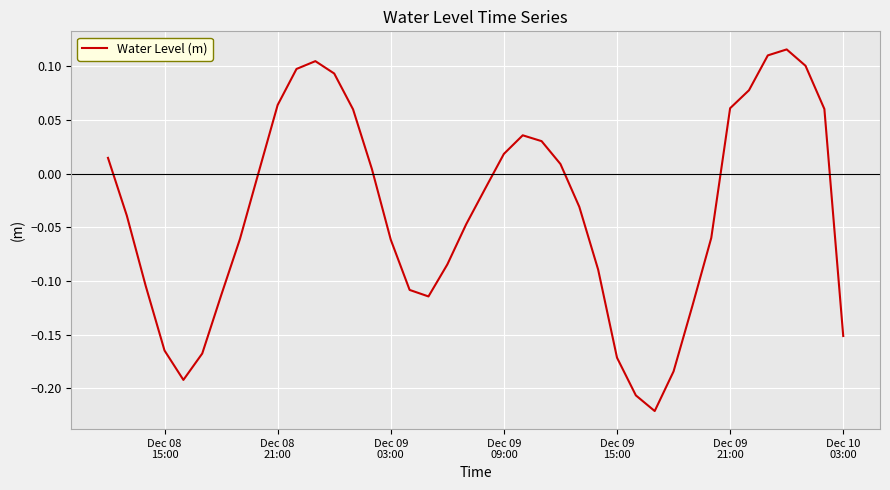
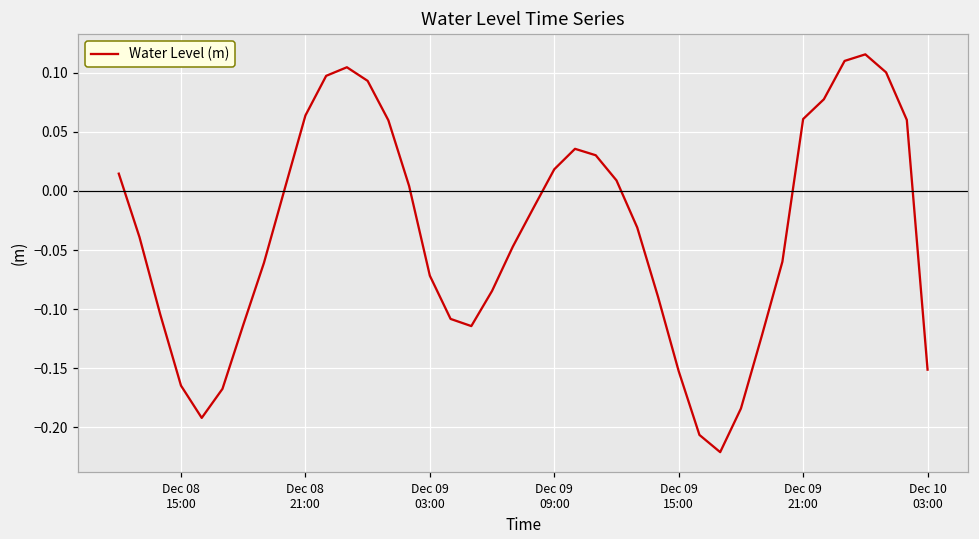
  {
    "Dec 08 15:00": -0.165,
    "Dec 08 21:00": 0.064,
-   "Dec 09 03:00": -0.062,
+   "Dec 09 03:00": -0.072,
    "Dec 09 09:00": 0.018,
-   "Dec 09 15:00": -0.171,
+   "Dec 09 15:00": -0.153,
    "Dec 09 21:00": 0.061,
    "Dec 10 03:00": -0.151
  }
